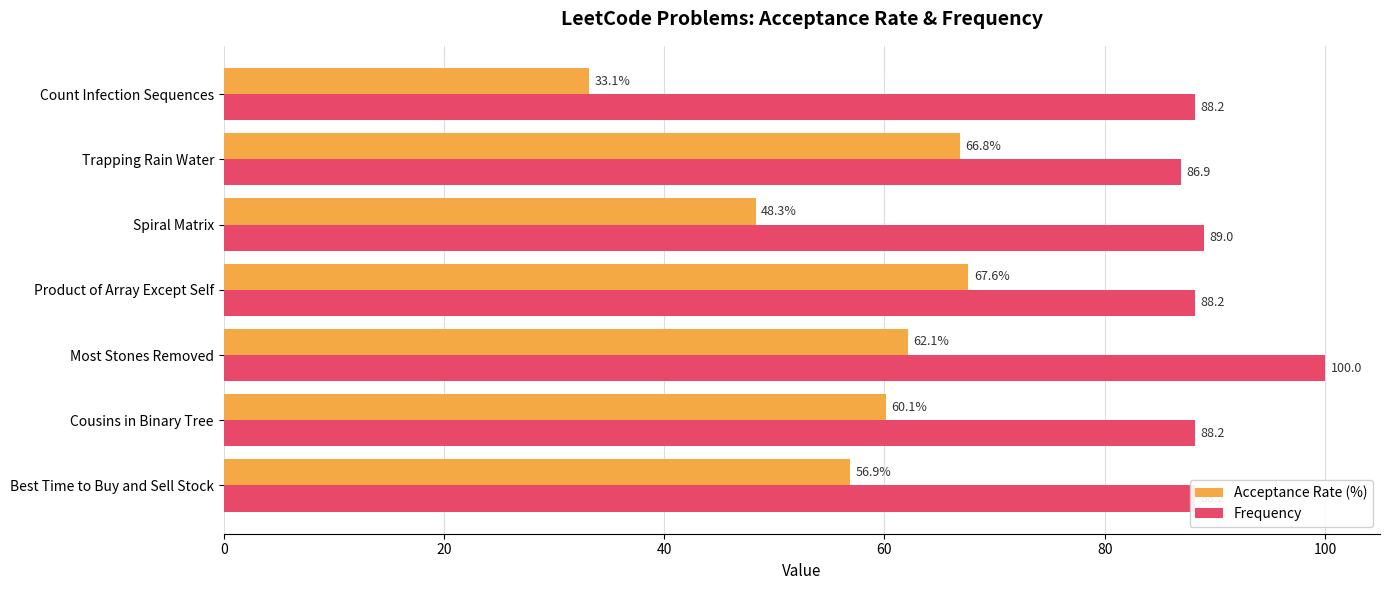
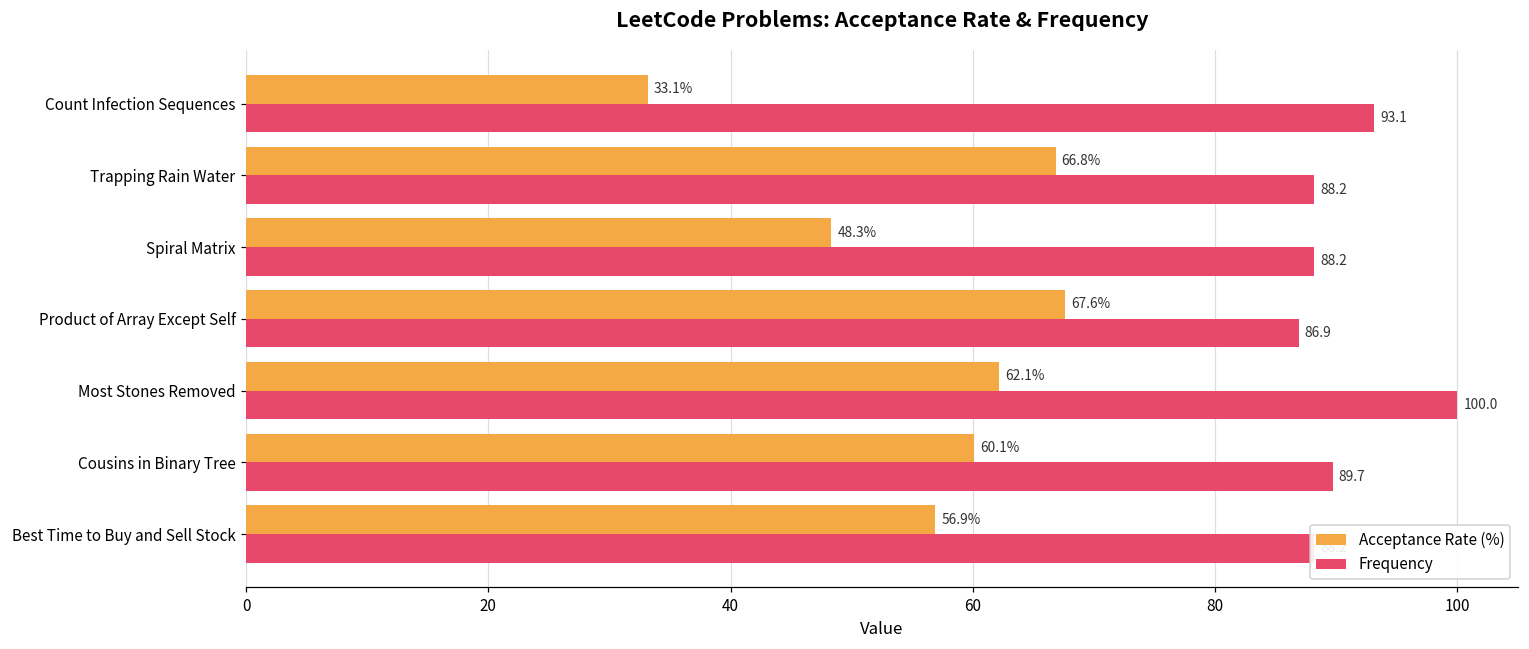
  {
    "Acceptance Rate (%)": {
      "Count Infection Sequences": "33.1%",
      "Trapping Rain Water": "66.8%",
      "Spiral Matrix": "48.3%",
      "Product of Array Except Self": "67.6%",
      "Most Stones Removed": "62.1%",
      "Cousins in Binary Tree": "60.1%",
      "Best Time to Buy and Sell Stock": "56.9%"
    },
    "Frequency": {
-     "Count Infection Sequences": "88.2",
-     "Trapping Rain Water": "86.9",
-     "Spiral Matrix": "89.0",
-     "Product of Array Except Self": "88.2",
+     "Count Infection Sequences": "93.1",
+     "Trapping Rain Water": "88.2",
+     "Spiral Matrix": "88.2",
+     "Product of Array Except Self": "86.9",
      "Most Stones Removed": "100.0",
-     "Cousins in Binary Tree": "88.2"
+     "Cousins in Binary Tree": "89.7"
    }
  }
